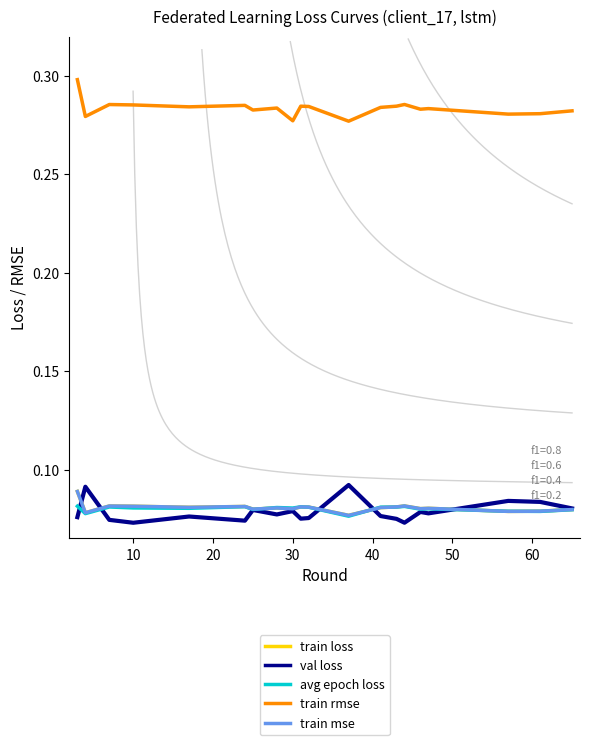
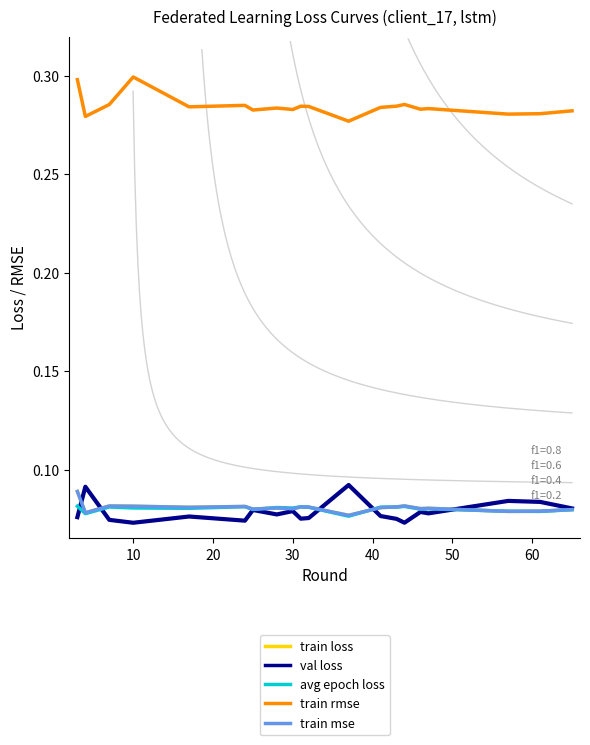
  {
    "val loss": {
      "10": 0.073
    },
    "train rmse": {
-     "10": 0.285,
-     "30": 0.277
+     "10": 0.299,
+     "30": 0.283
    }
  }
